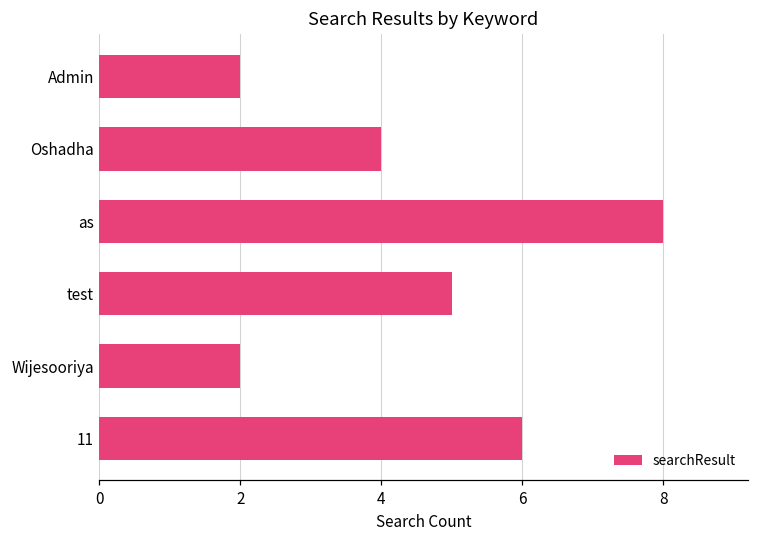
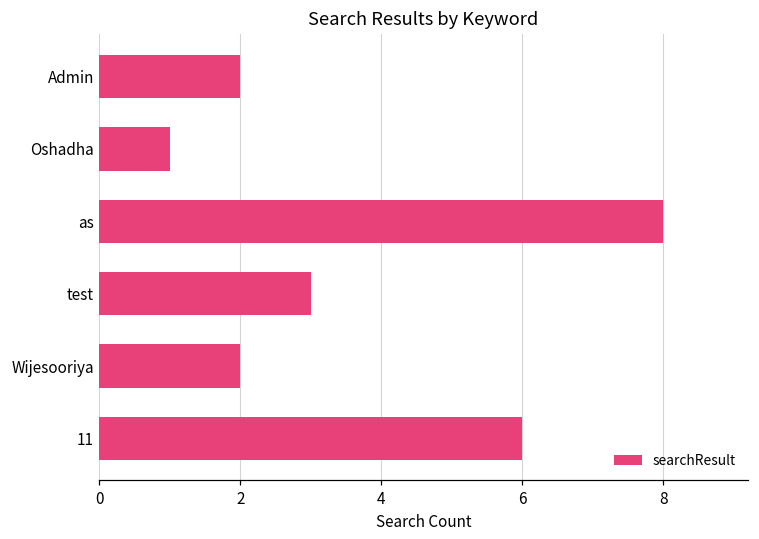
  {
    "Admin": 2,
-   "Oshadha": 4,
+   "Oshadha": 1,
    "as": 8,
-   "test": 5,
+   "test": 3,
    "Wijesooriya": 2,
    "11": 6
  }
